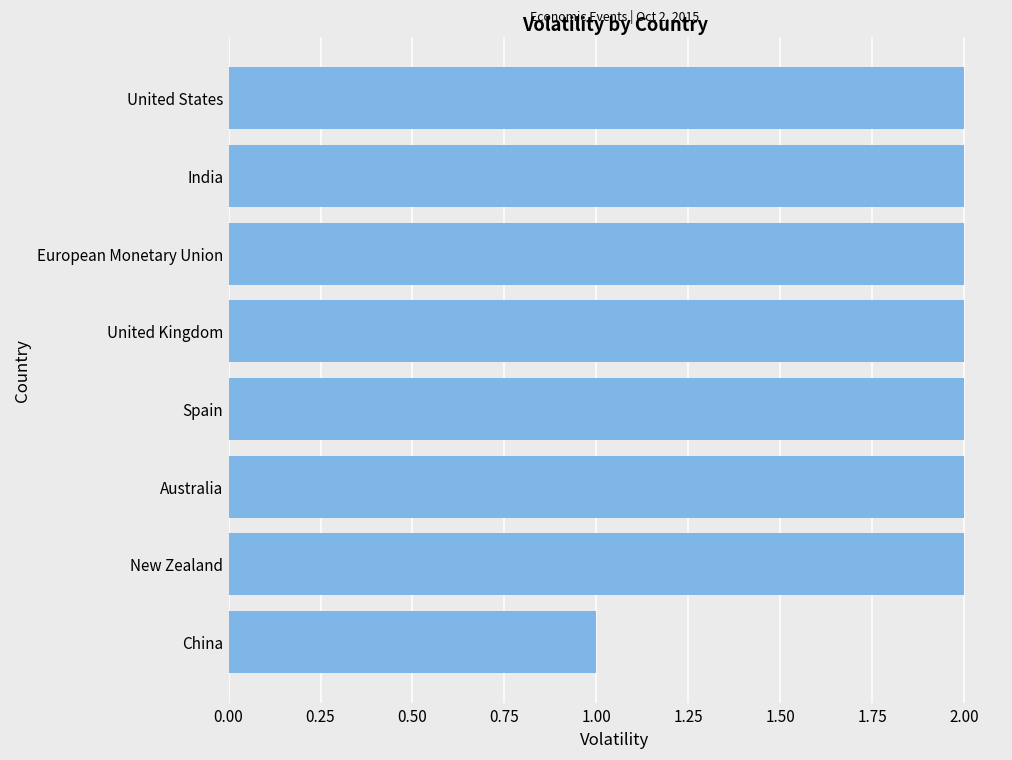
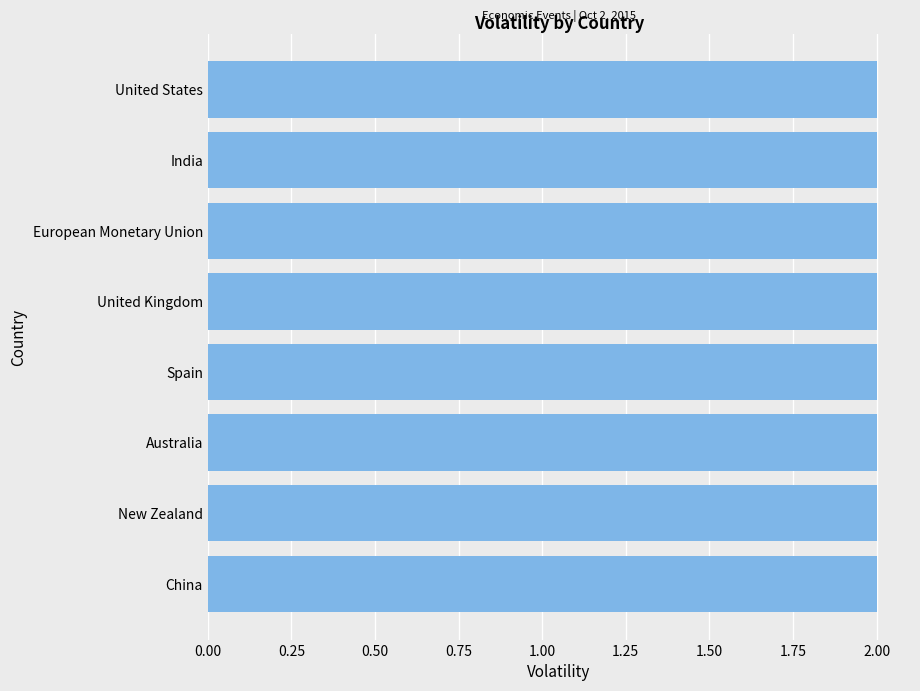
  {
    "United States": 2,
    "India": 2,
    "European Monetary Union": 2,
    "United Kingdom": 2,
    "Spain": 2,
    "Australia": 2,
    "New Zealand": 2,
-   "China": 1
+   "China": 2
  }
